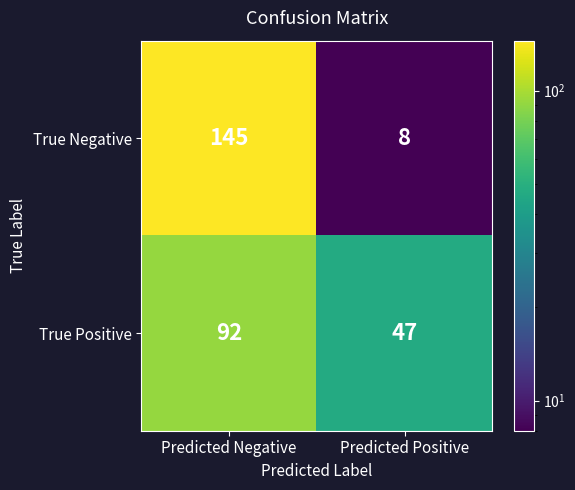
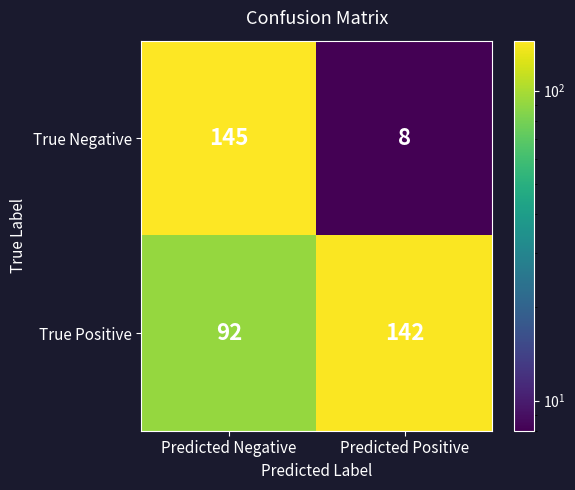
  {
    "True Negative": {
      "Predicted Negative": 145,
      "Predicted Positive": 8
    },
    "True Positive": {
      "Predicted Negative": 92,
-     "Predicted Positive": 47
+     "Predicted Positive": 142
    }
  }
